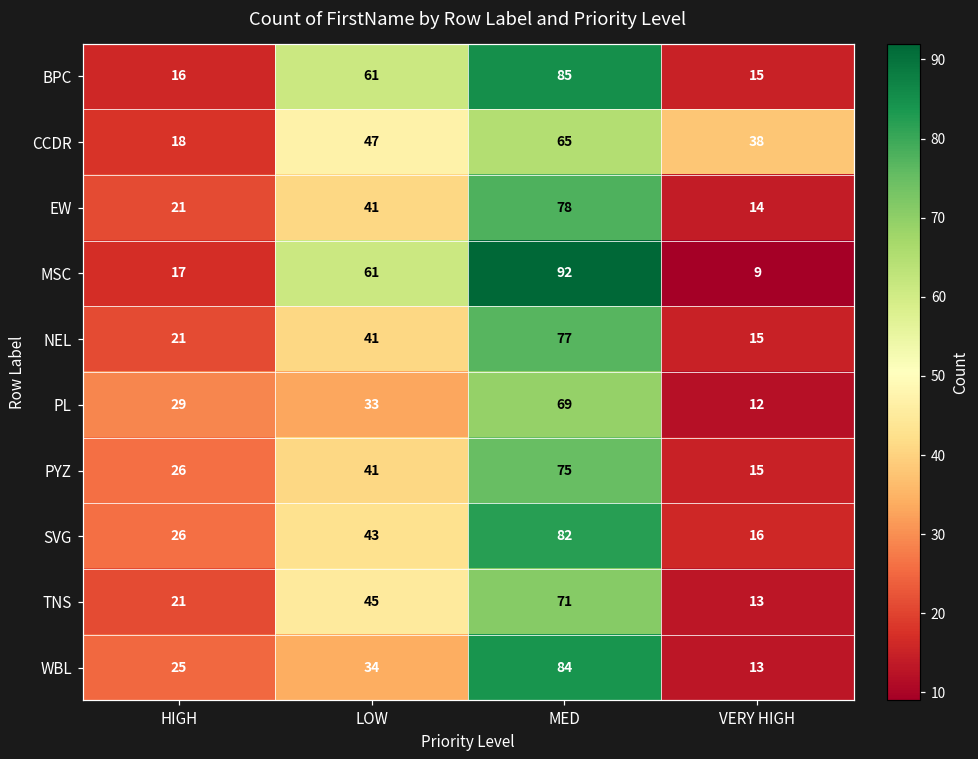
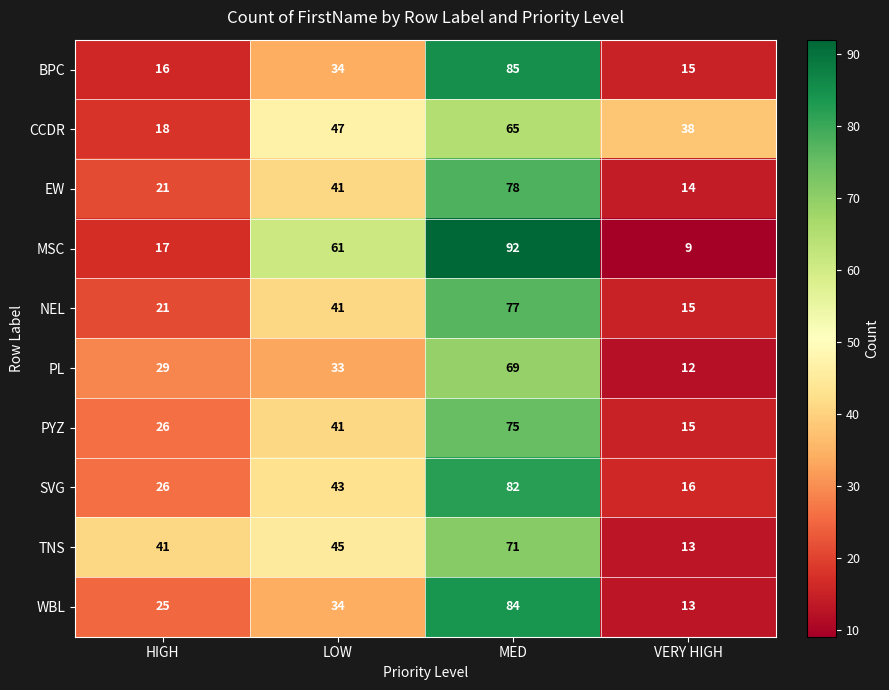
  {
    "BPC": {
      "HIGH": 16,
-     "LOW": 61,
+     "LOW": 34,
      "MED": 85,
      "VERY HIGH": 15
    },
    "CCDR": {
      "HIGH": 18,
      "LOW": 47,
      "MED": 65,
      "VERY HIGH": 38
    },
    "EW": {
      "HIGH": 21,
      "LOW": 41,
      "MED": 78,
      "VERY HIGH": 14
    },
    "MSC": {
      "HIGH": 17,
      "LOW": 61,
      "MED": 92,
      "VERY HIGH": 9
    },
    "NEL": {
      "HIGH": 21,
      "LOW": 41,
      "MED": 77,
      "VERY HIGH": 15
    },
    "PL": {
      "HIGH": 29,
      "LOW": 33,
      "MED": 69,
      "VERY HIGH": 12
    },
    "PYZ": {
      "HIGH": 26,
      "LOW": 41,
      "MED": 75,
      "VERY HIGH": 15
    },
    "SVG": {
      "HIGH": 26,
      "LOW": 43,
      "MED": 82,
      "VERY HIGH": 16
    },
    "TNS": {
-     "HIGH": 21,
+     "HIGH": 41,
      "LOW": 45,
      "MED": 71,
      "VERY HIGH": 13
    },
    "WBL": {
      "HIGH": 25,
      "LOW": 34,
      "MED": 84,
      "VERY HIGH": 13
    }
  }
